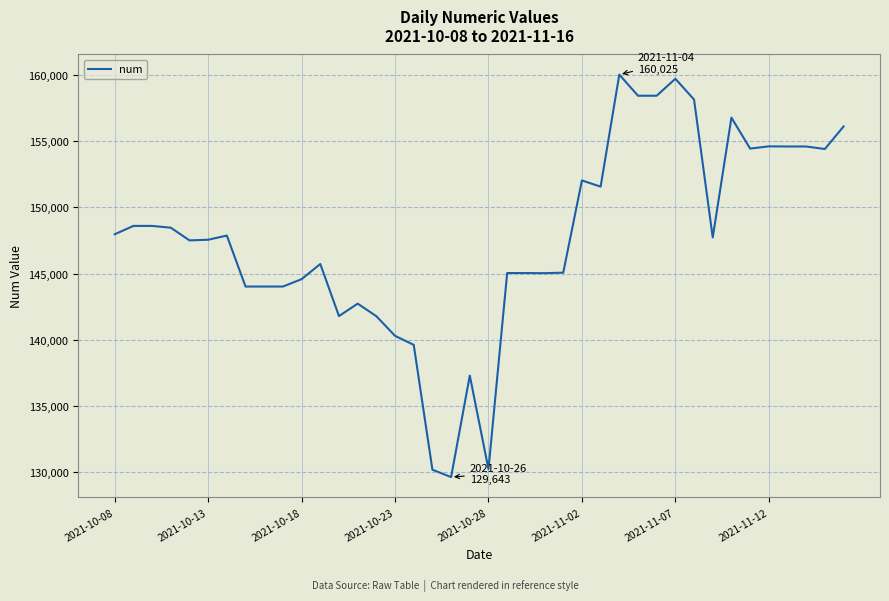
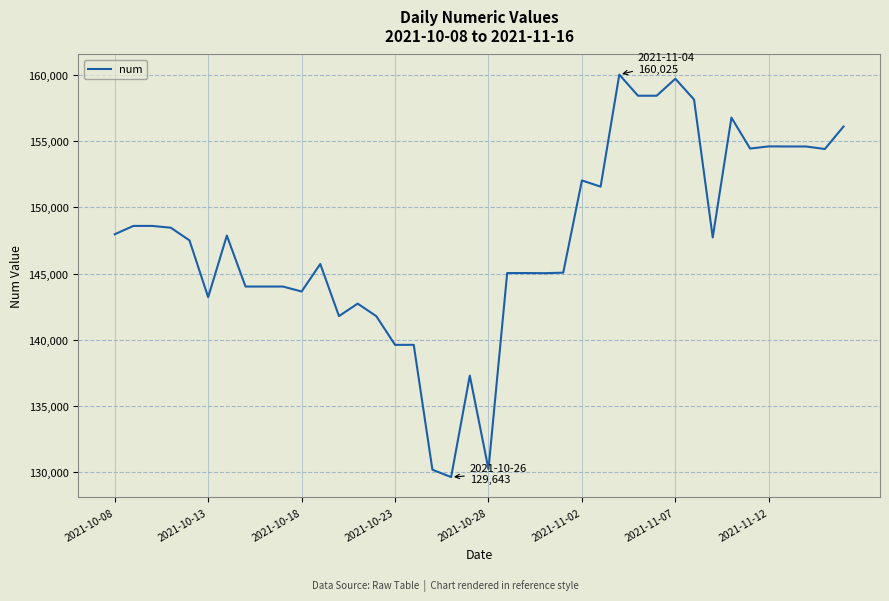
  {
    "2021-10-08": "148,000",
-   "2021-10-13": "147,600",
-   "2021-10-18": "144,600",
-   "2021-10-23": "140,300",
+   "2021-10-13": "143,200",
+   "2021-10-18": "143,700",
+   "2021-10-23": "139,600",
    "2021-11-02": "152,000",
    "2021-11-12": "154,600"
  }
